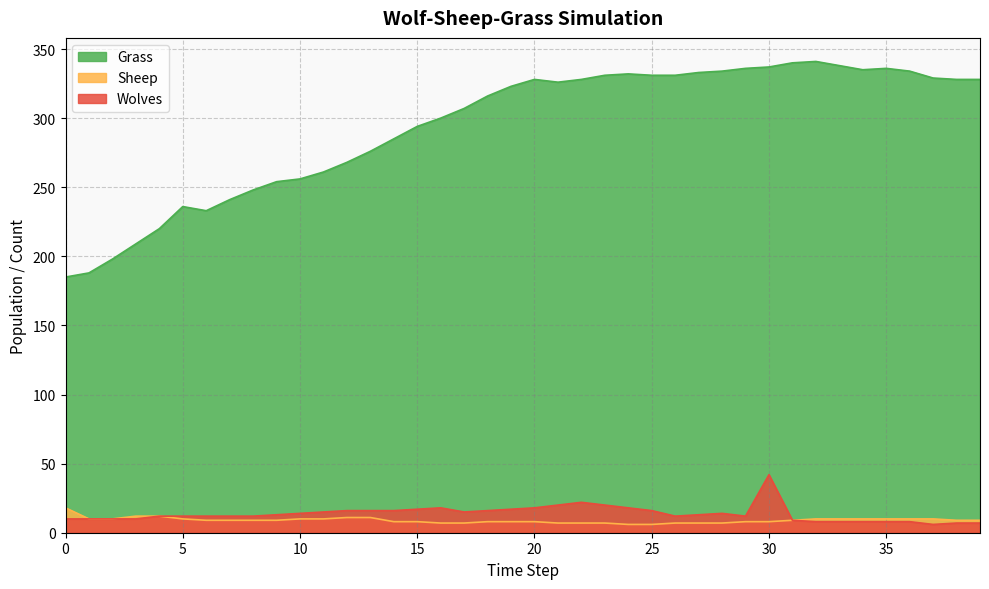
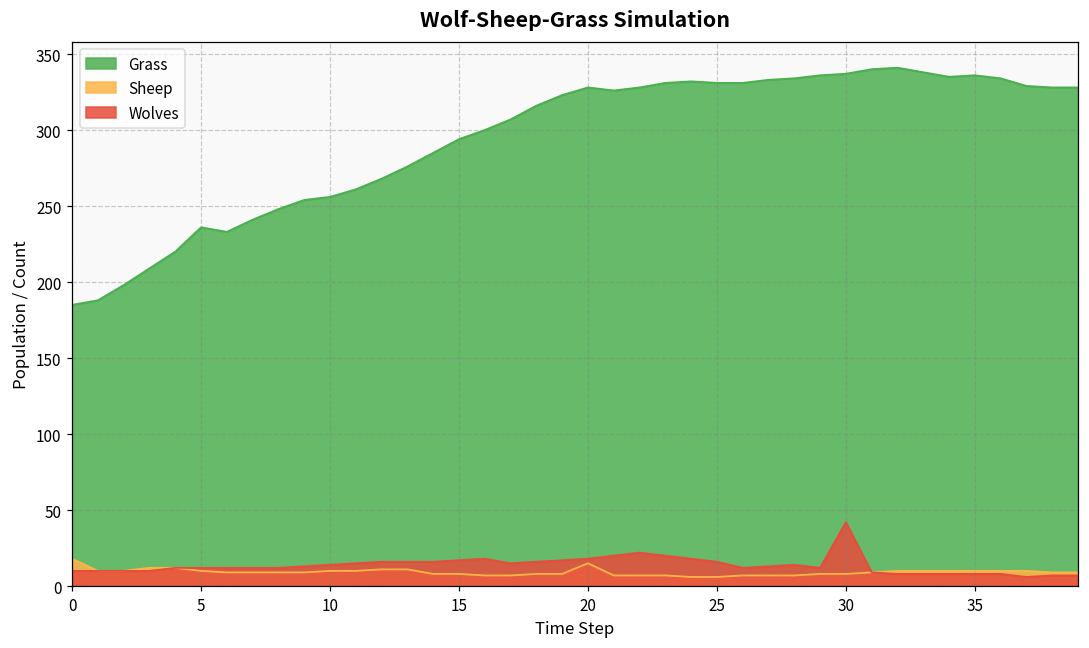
  {
    "Grass": {
      "0": 185,
      "5": 236,
      "10": 256,
      "15": 294,
      "20": 328,
      "25": 331,
      "30": 337,
      "35": 336
    },
    "Sheep": {
      "0": 18,
      "5": 10,
      "10": 10,
      "15": 8,
-     "20": 8,
+     "20": 15,
      "25": 6,
      "30": 8,
      "35": 10
    },
    "Wolves": {
      "0": 10,
      "5": 12,
      "10": 14,
      "15": 17,
      "20": 18,
      "25": 16,
      "30": 42,
      "35": 8
    }
  }
